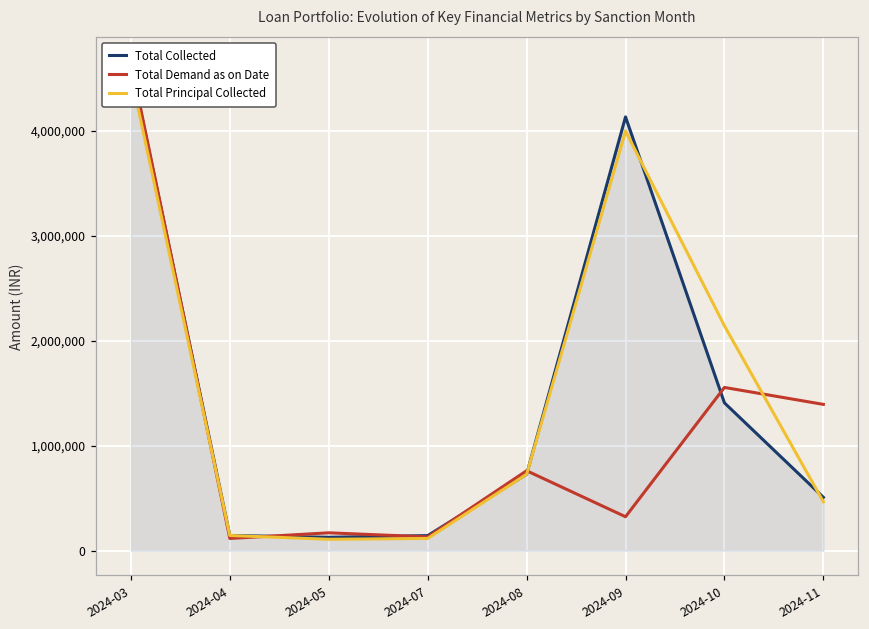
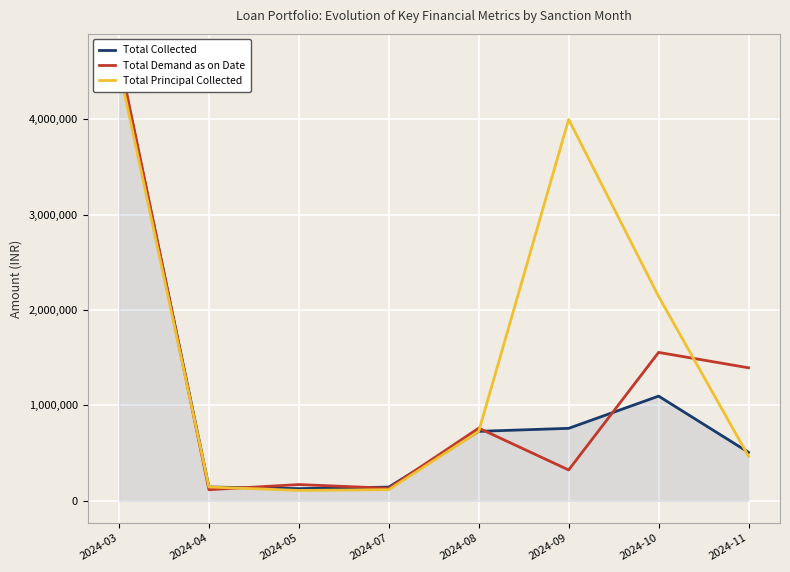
  {
    "Total Collected": {
-     "2024-09": "4,100,000",
-     "2024-10": "1,400,000",
+     "2024-09": "800,000",
+     "2024-10": "1,100,000",
      "2024-11": "500,000"
    },
    "Total Demand as on Date": {
      "2024-04": "100,000",
      "2024-05": "200,000",
      "2024-08": "800,000",
      "2024-09": "300,000",
      "2024-10": "1,600,000",
      "2024-11": "1,400,000"
    },
    "Total Principal Collected": {
      "2024-09": "4,000,000",
      "2024-10": "2,100,000",
      "2024-11": "500,000"
    }
  }
